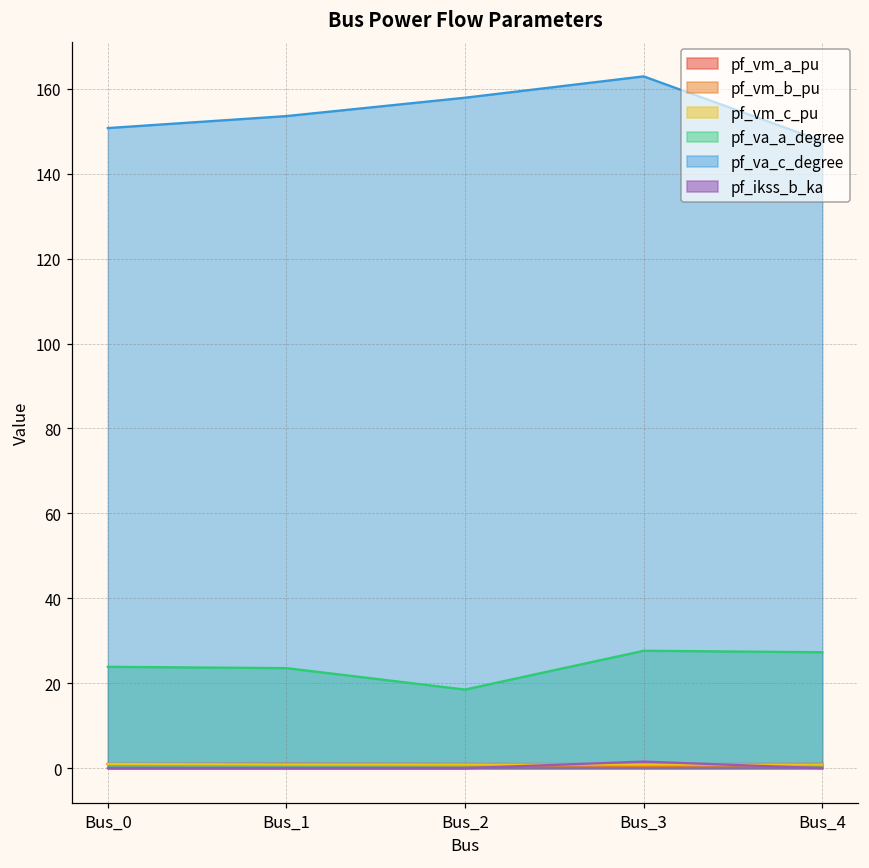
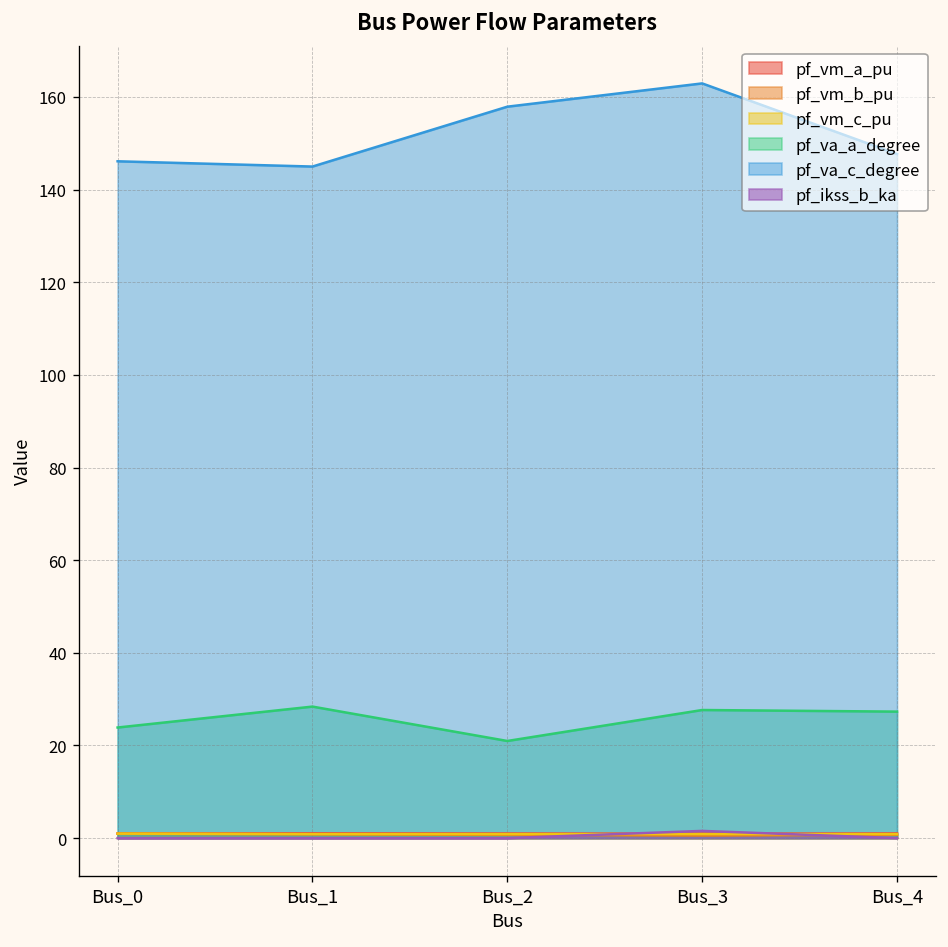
  {
    "pf_va_a_degree": {
      "Bus_0": 24,
-     "Bus_1": 24,
-     "Bus_2": 19,
+     "Bus_1": 28,
+     "Bus_2": 21,
      "Bus_3": 28,
      "Bus_4": 27
    },
    "pf_va_c_degree": {
-     "Bus_0": 151,
-     "Bus_1": 154,
+     "Bus_0": 146,
+     "Bus_1": 145,
      "Bus_2": 158,
      "Bus_3": 163
    },
    "pf_ikss_b_ka": {
      "Bus_0": 0,
      "Bus_1": 0,
      "Bus_2": 0,
      "Bus_4": 0
    }
  }
